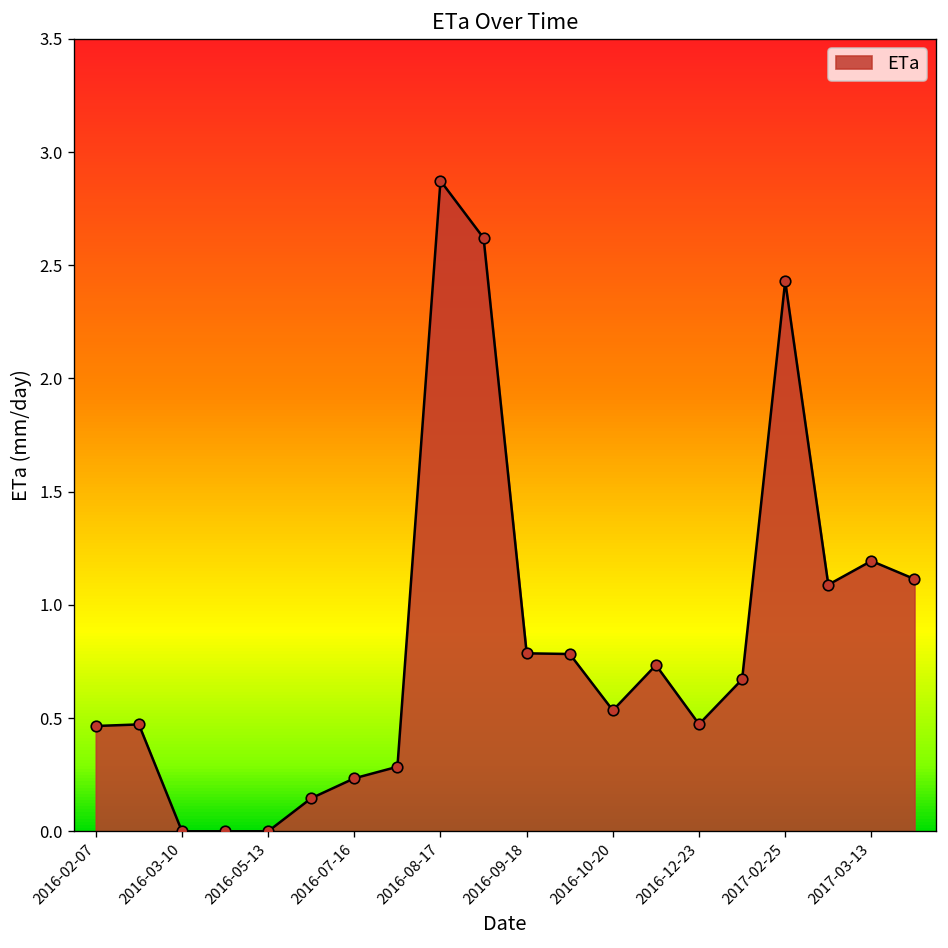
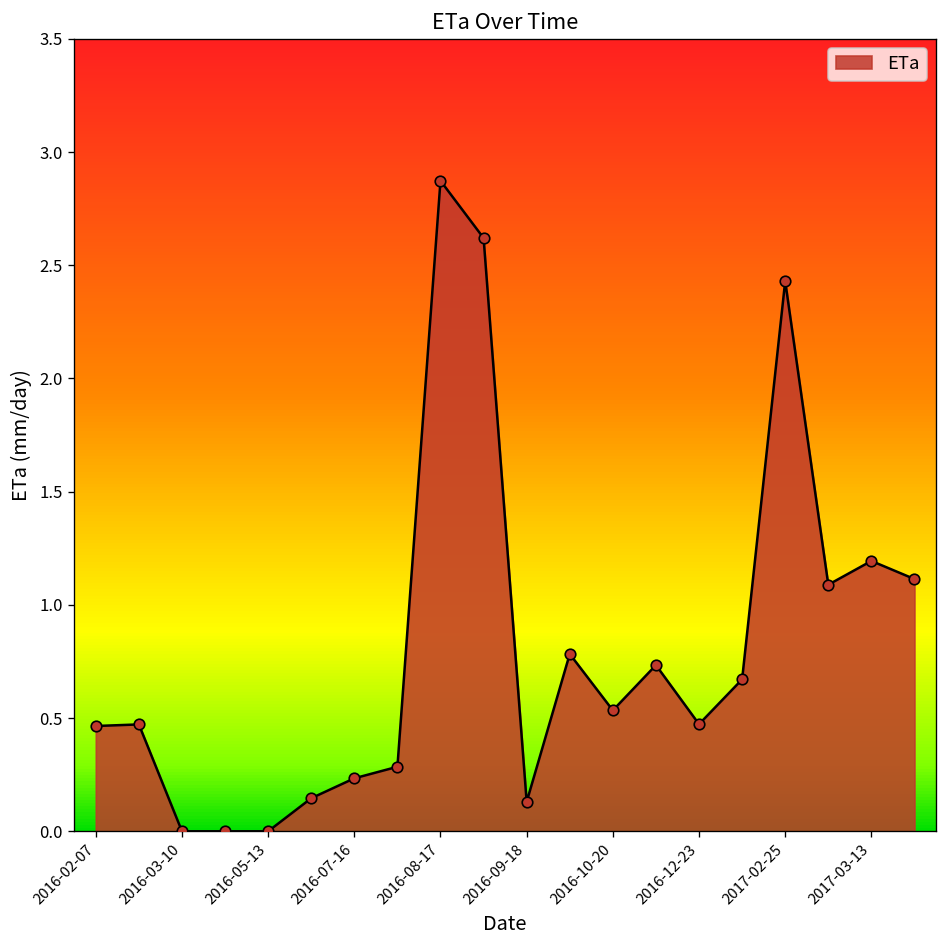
  {
    "2016-02-07": 0.47,
    "2016-03-10": 0.00,
    "2016-05-13": 0.00,
    "2016-07-16": 0.23,
    "2016-08-17": 2.87,
-   "2016-09-18": 0.79,
+   "2016-09-18": 0.13,
    "2016-10-20": 0.53,
    "2016-12-23": 0.47,
    "2017-02-25": 2.43,
    "2017-03-13": 1.19
  }
